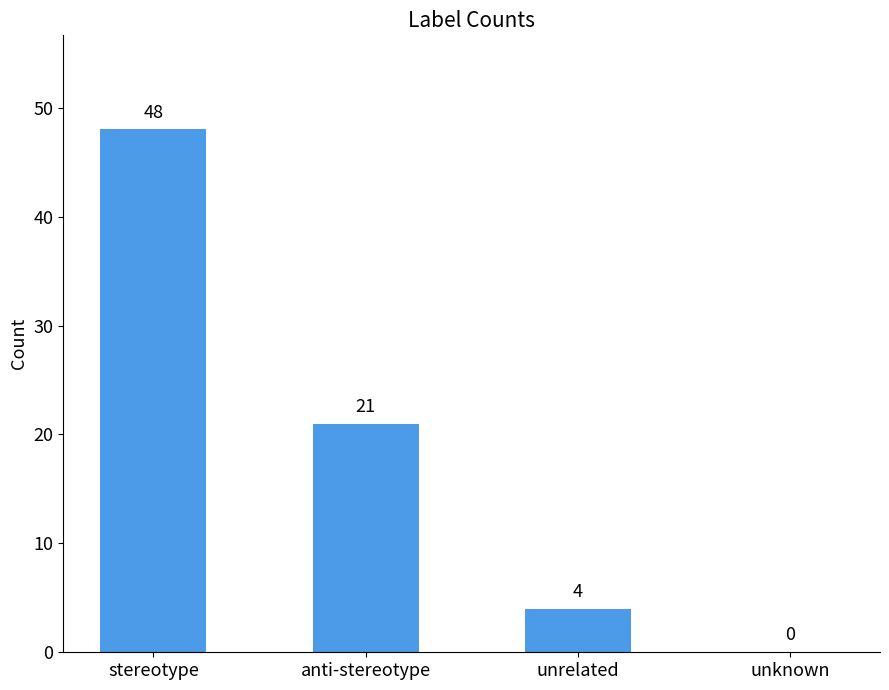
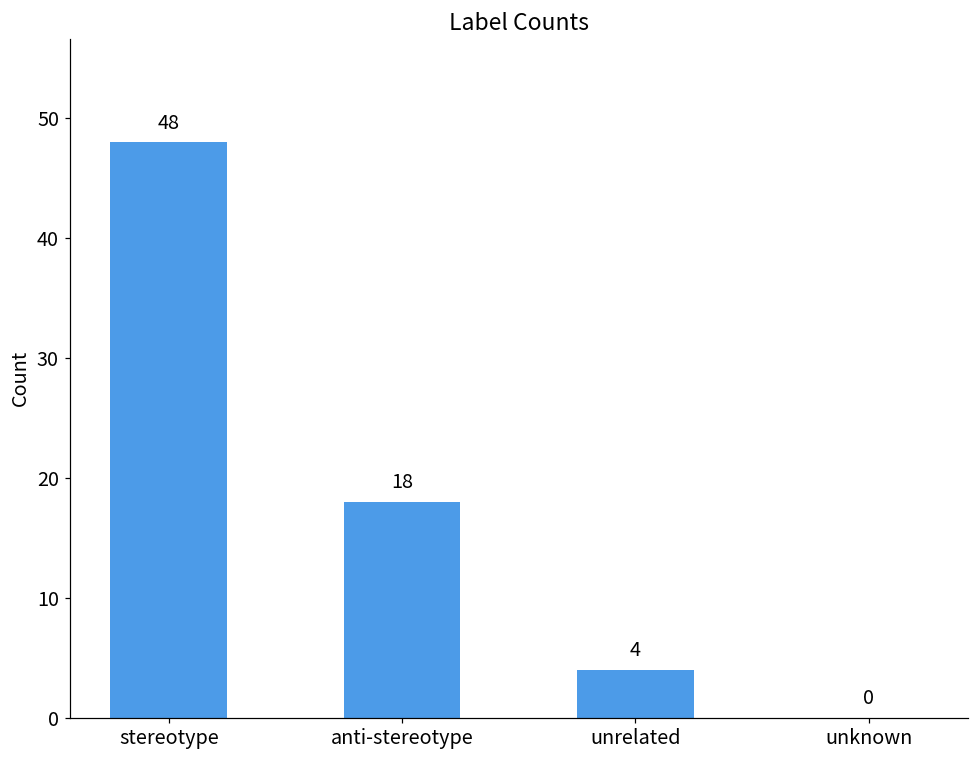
  {
    "stereotype": 48,
-   "anti-stereotype": 21,
+   "anti-stereotype": 18,
    "unrelated": 4,
    "unknown": 0
  }
